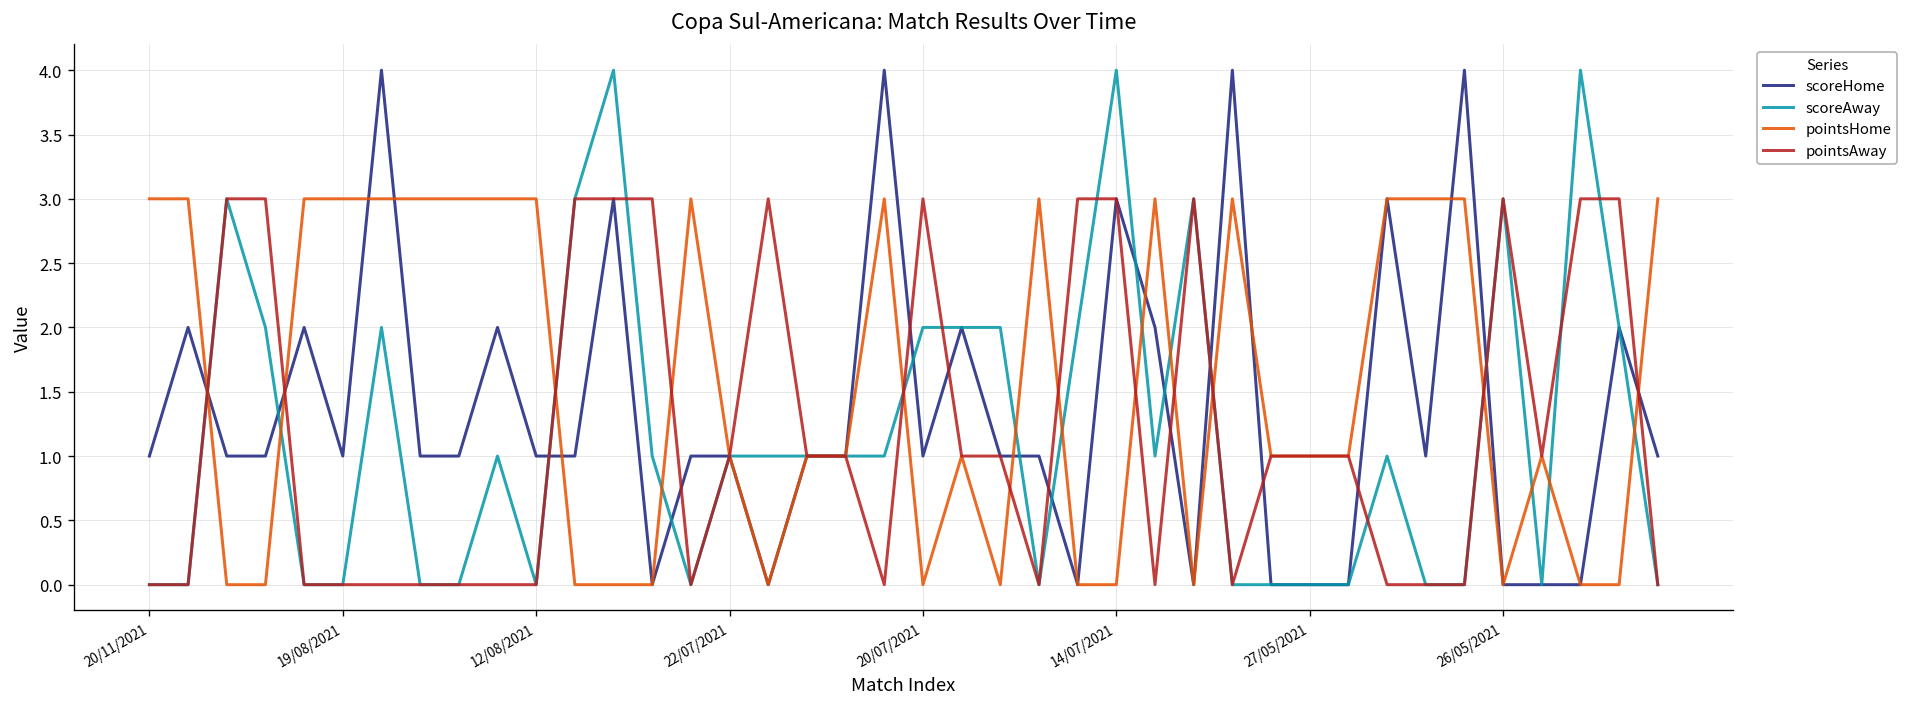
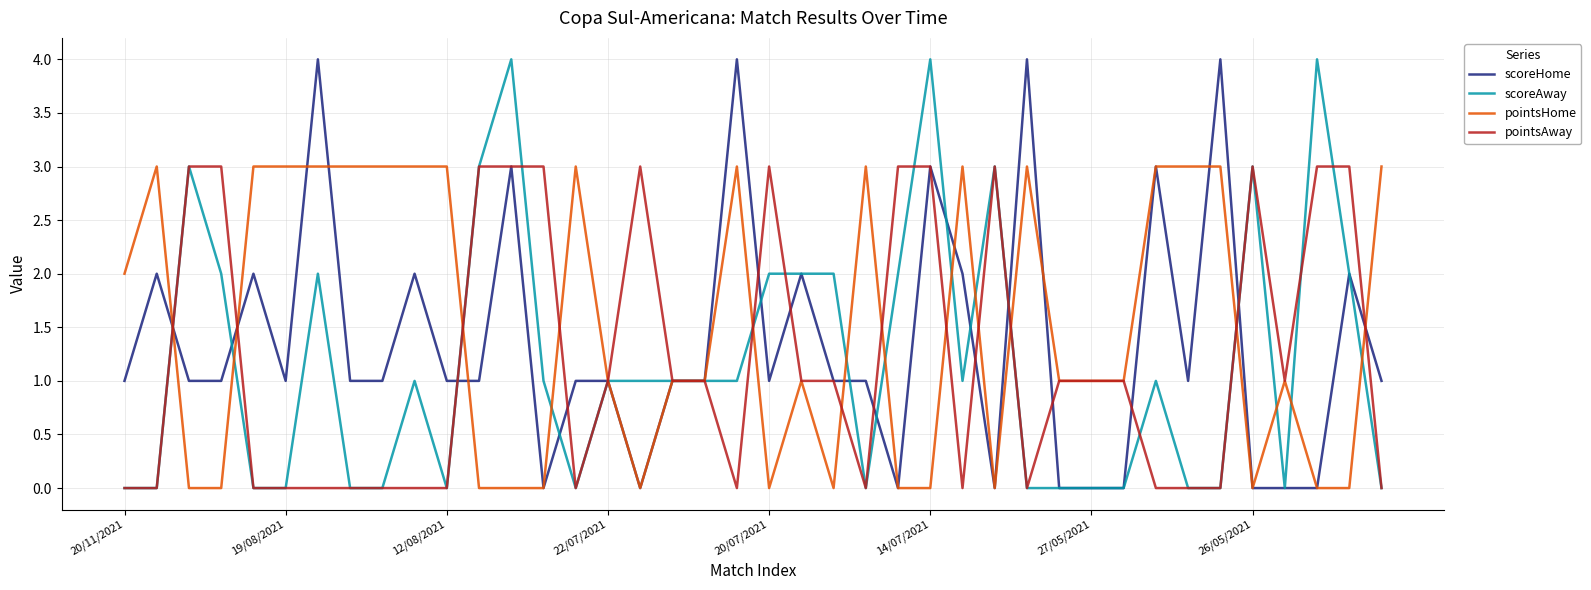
  {
    "scoreHome": {
      "20/11/2021": 1
    },
    "pointsHome": {
-     "20/11/2021": 3
+     "20/11/2021": 2
    }
  }
